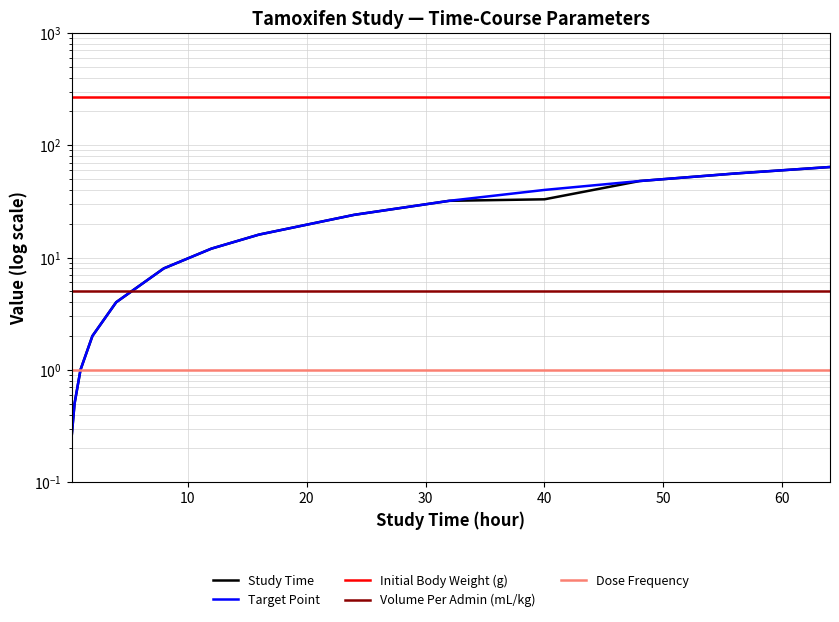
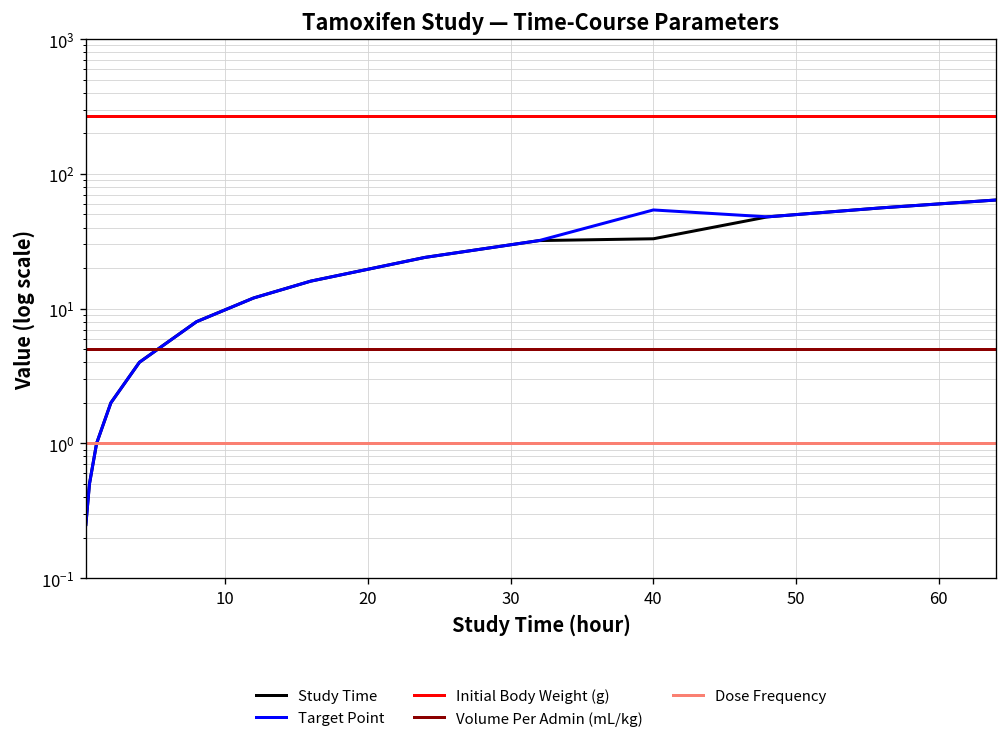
  {
    "Study Time": {
      "40": 33
    },
    "Target Point": {
-     "40": 40
+     "40": 50
    },
    "Initial Body Weight (g)": {
      "40": 270
    },
    "Volume Per Admin (mL/kg)": {
      "40": 5
    },
    "Dose Frequency": {
      "40": 1
    }
  }
